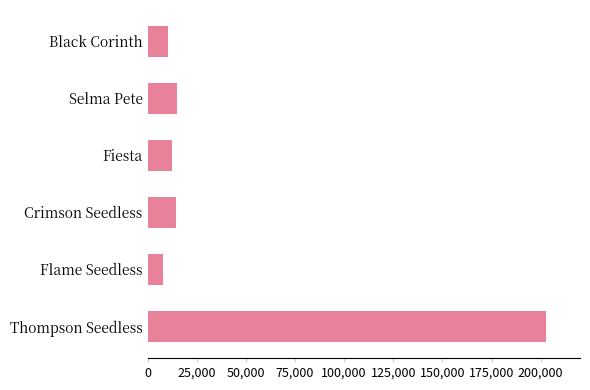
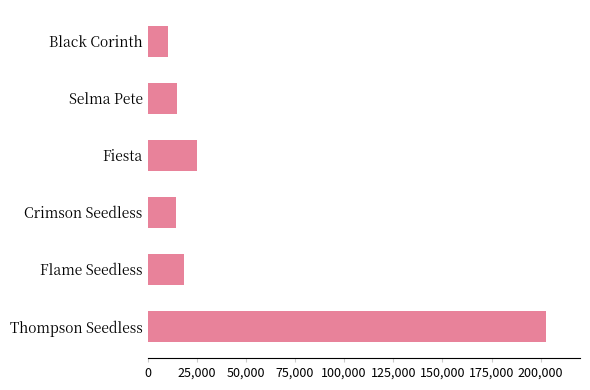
  {
    "Black Corinth": "10,000",
    "Selma Pete": "15,000",
-   "Fiesta": "12,000",
+   "Fiesta": "25,000",
    "Crimson Seedless": "15,000",
-   "Flame Seedless": "8,000",
+   "Flame Seedless": "19,000",
    "Thompson Seedless": "202,000"
  }
